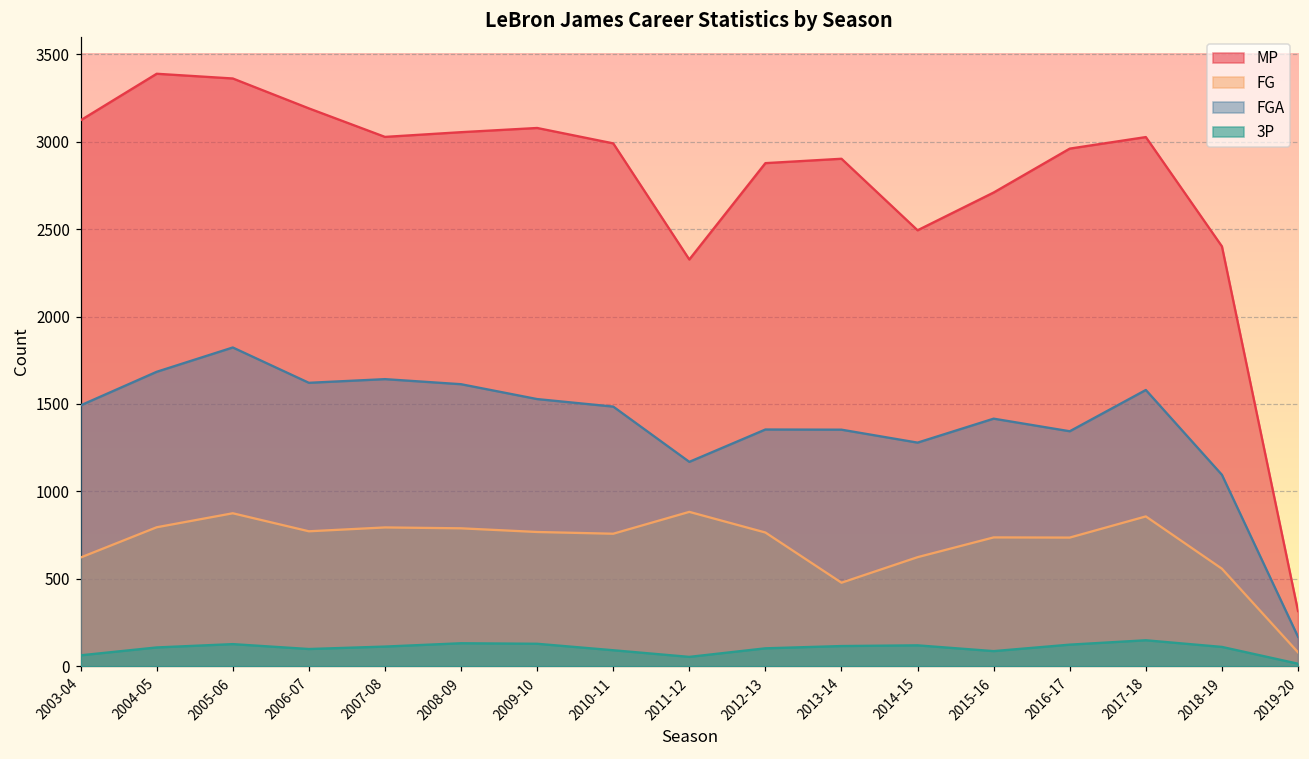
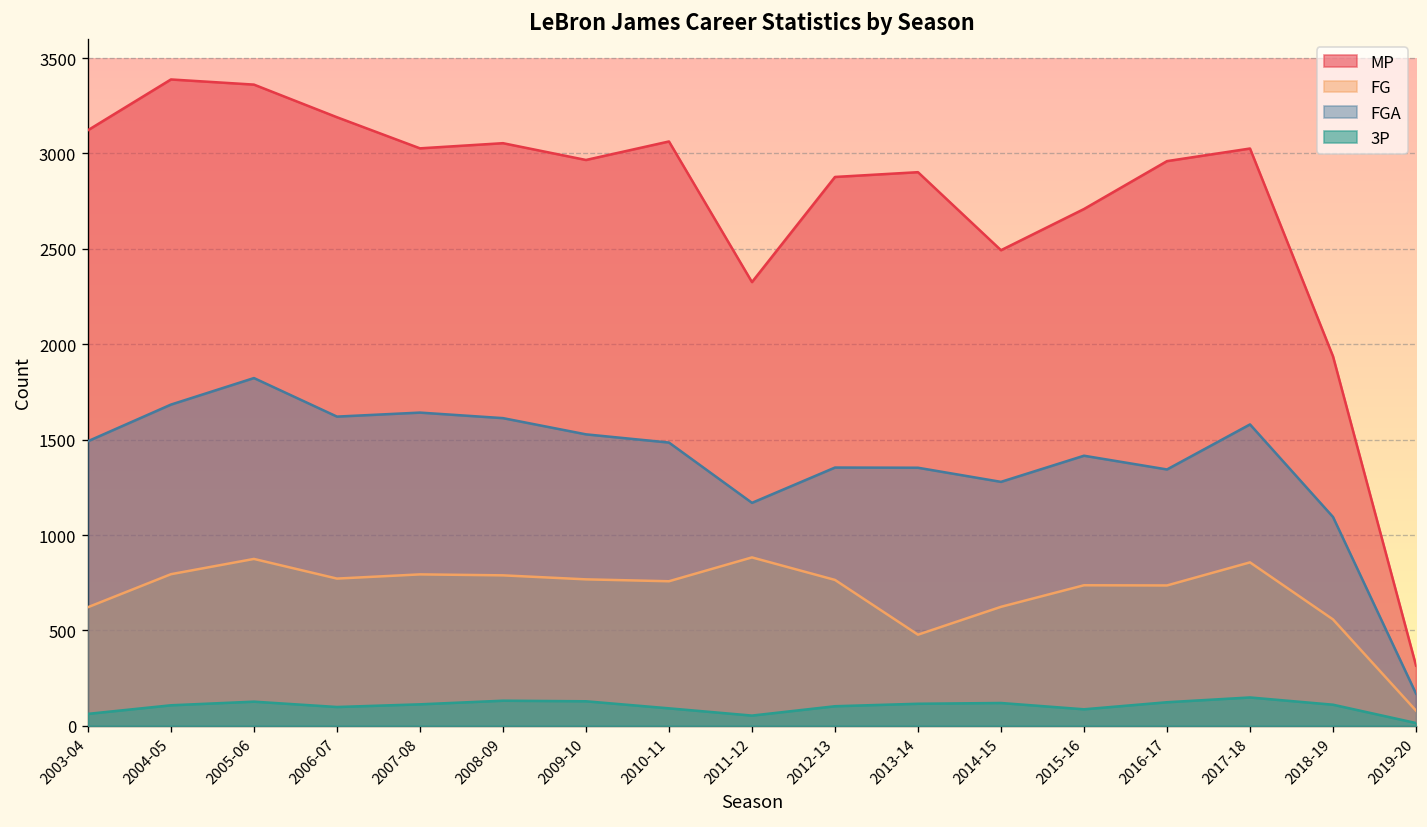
  {
    "MP": {
      "2003-04": 3120,
      "2004-05": 3390,
      "2005-06": 3360,
      "2006-07": 3190,
      "2007-08": 3030,
      "2008-09": 3050,
-     "2009-10": 3080,
-     "2010-11": 2990,
+     "2009-10": 2970,
+     "2010-11": 3060,
      "2011-12": 2330,
      "2012-13": 2880,
      "2013-14": 2900,
      "2014-15": 2490,
      "2015-16": 2710,
      "2016-17": 2960,
      "2017-18": 3030,
-     "2018-19": 2400,
+     "2018-19": 1940,
      "2019-20": 320
    },
    "FG": {
      "2003-04": 620,
      "2004-05": 800,
      "2005-06": 880,
      "2006-07": 770,
      "2007-08": 790,
      "2008-09": 790,
      "2009-10": 770,
      "2010-11": 760,
      "2011-12": 880,
      "2012-13": 770,
      "2013-14": 480,
      "2014-15": 620,
      "2015-16": 740,
      "2016-17": 740,
      "2017-18": 860,
      "2018-19": 560,
      "2019-20": 80
    }
  }
